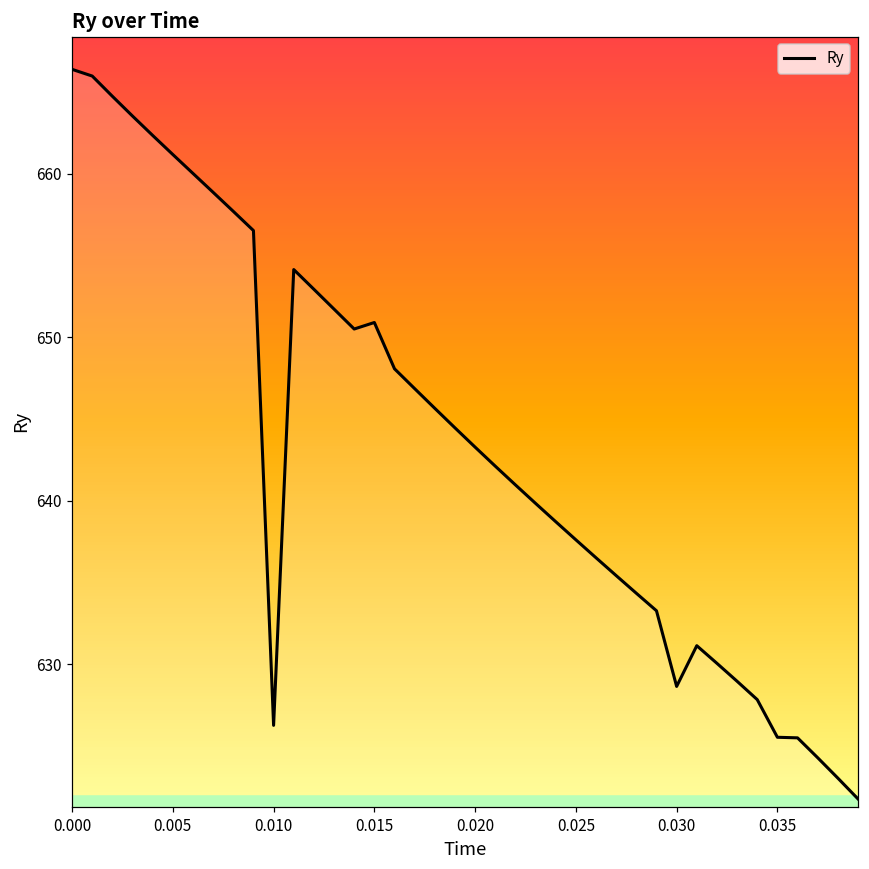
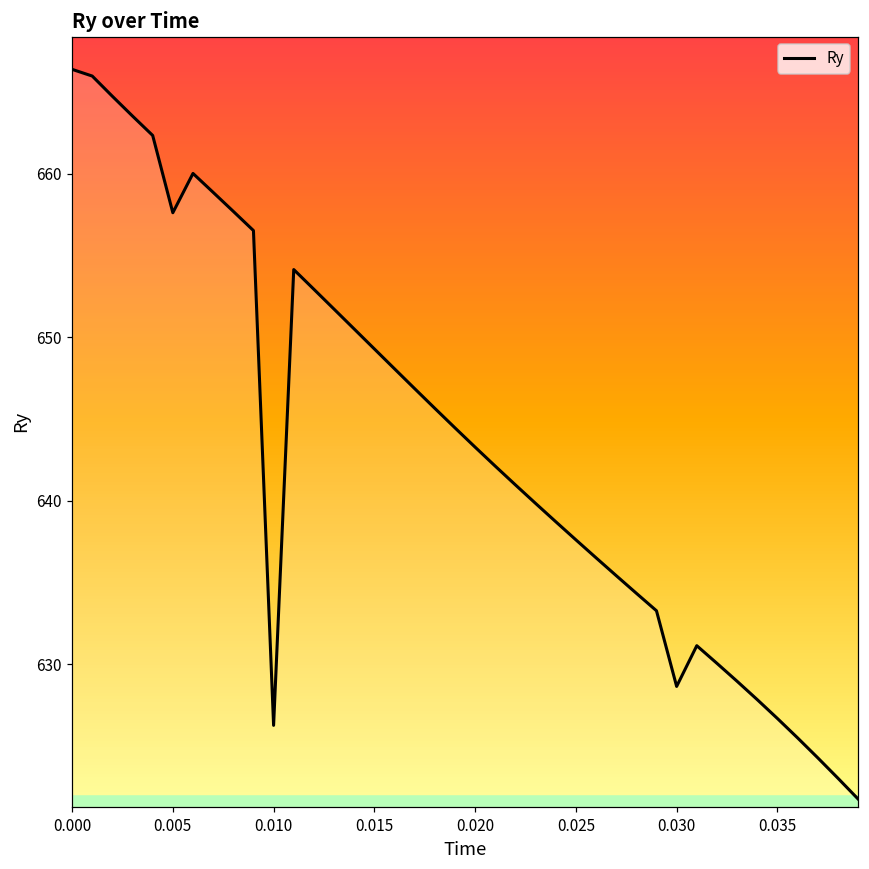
  {
    "Ry": {
      "0.000": 666.4,
-     "0.005": 661.2,
+     "0.005": 657.6,
      "0.010": 626.3,
-     "0.015": 650.9,
+     "0.015": 649.3,
      "0.020": 643.3,
      "0.025": 637.6,
      "0.030": 628.6,
-     "0.035": 625.5
+     "0.035": 626.7
    }
  }
